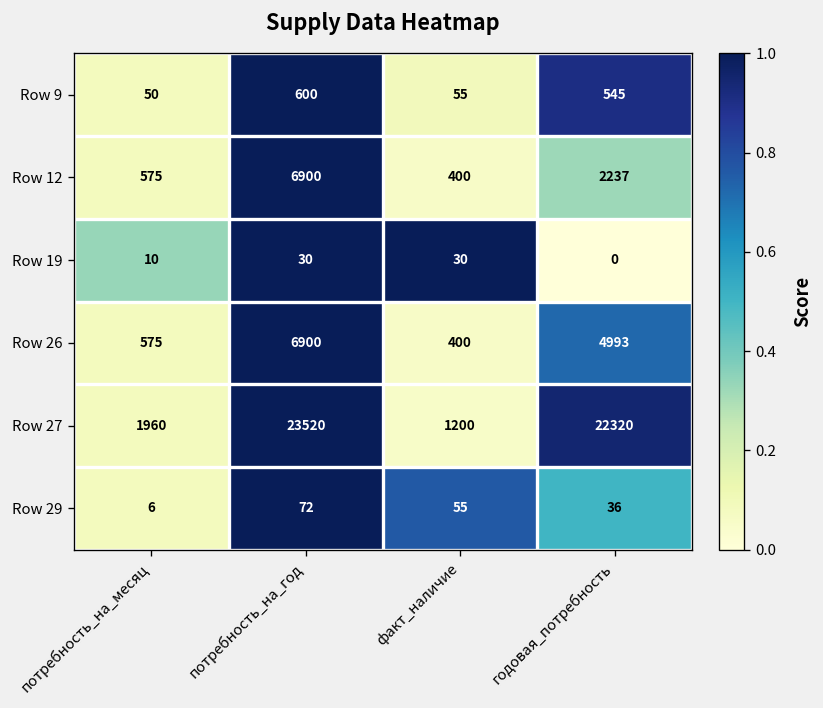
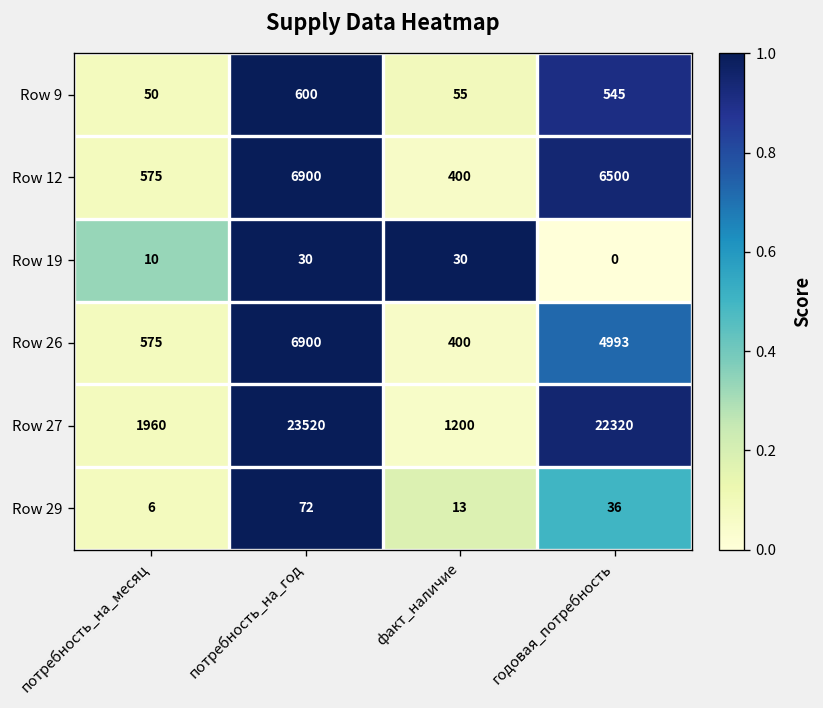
  {
    "Row 9": {
      "потребность_на_месяц": 50,
      "потребность_на_год": 600,
      "факт_наличие": 55,
      "годовая_потребность": 545
    },
    "Row 12": {
      "потребность_на_месяц": 575,
      "потребность_на_год": 6900,
      "факт_наличие": 400,
-     "годовая_потребность": 2237
+     "годовая_потребность": 6500
    },
    "Row 19": {
      "потребность_на_месяц": 10,
      "потребность_на_год": 30,
      "факт_наличие": 30,
      "годовая_потребность": 0
    },
    "Row 26": {
      "потребность_на_месяц": 575,
      "потребность_на_год": 6900,
      "факт_наличие": 400,
      "годовая_потребность": 4993
    },
    "Row 27": {
      "потребность_на_месяц": 1960,
      "потребность_на_год": 23520,
      "факт_наличие": 1200,
      "годовая_потребность": 22320
    },
    "Row 29": {
      "потребность_на_месяц": 6,
      "потребность_на_год": 72,
-     "факт_наличие": 55,
+     "факт_наличие": 13,
      "годовая_потребность": 36
    }
  }
